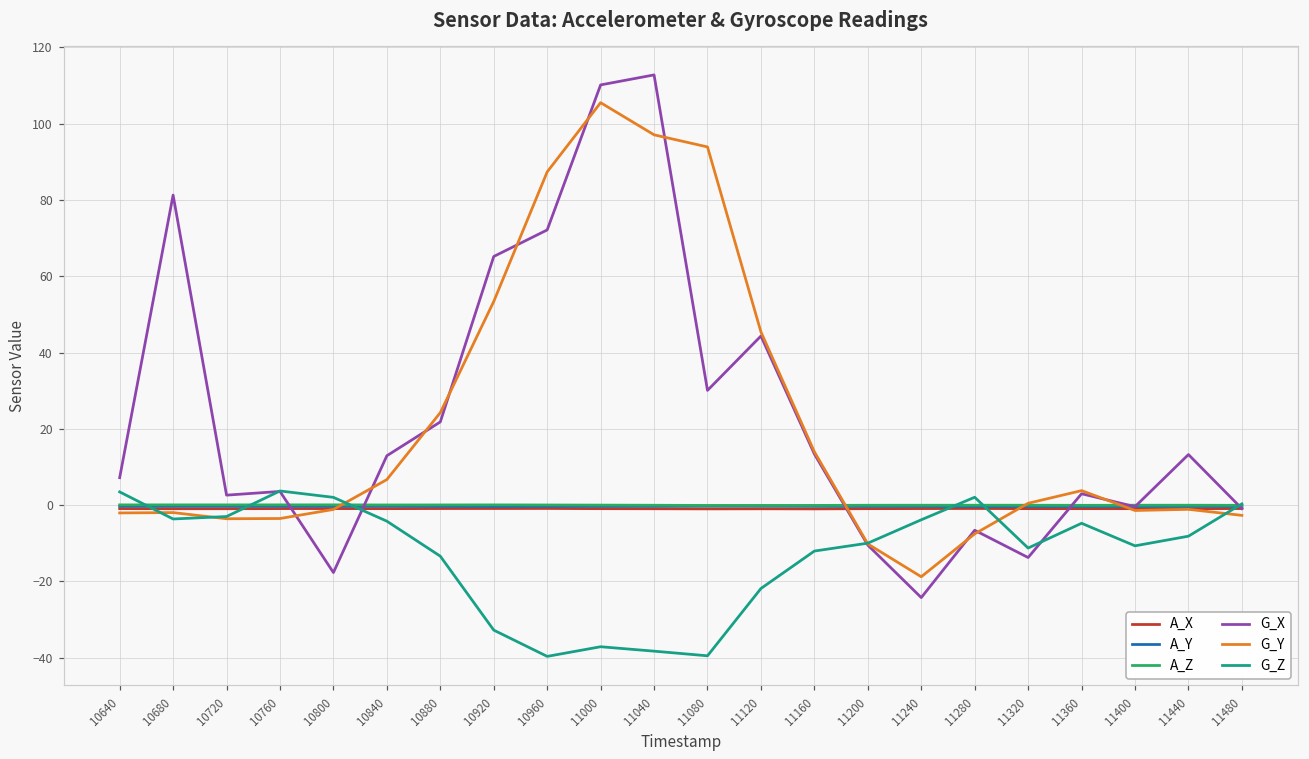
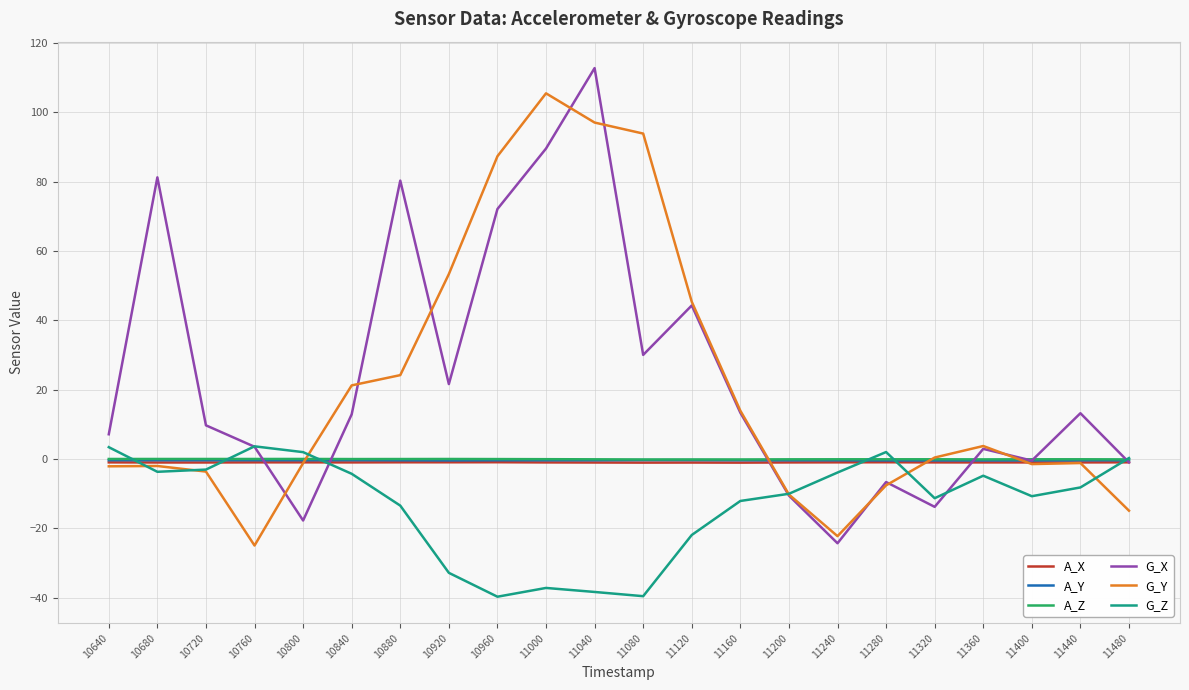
  {
    "A_X": {
      "11080": -1
    },
    "G_X": {
      "10640": 7,
      "10680": 81,
-     "10720": 3,
+     "10720": 10,
      "10800": -18,
      "10840": 13,
-     "10880": 22,
-     "10920": 65,
+     "10880": 80,
+     "10920": 22,
      "10960": 72,
-     "11000": 110,
+     "11000": 90,
      "11040": 113,
      "11080": 30,
      "11120": 44,
      "11240": -24,
      "11280": -7,
      "11320": -14,
      "11360": 3,
      "11440": 13
    },
    "G_Y": {
      "10640": -2,
      "10680": -2,
-     "10760": -4,
-     "10840": 7,
+     "10760": -25,
+     "10840": 21,
      "10880": 24,
      "10920": 53,
      "10960": 87,
      "11000": 106,
      "11040": 97,
      "11080": 94,
      "11120": 45,
-     "11240": -19,
+     "11240": -22,
      "11280": -8,
      "11360": 4,
-     "11480": -3
+     "11480": -15
    }
  }
